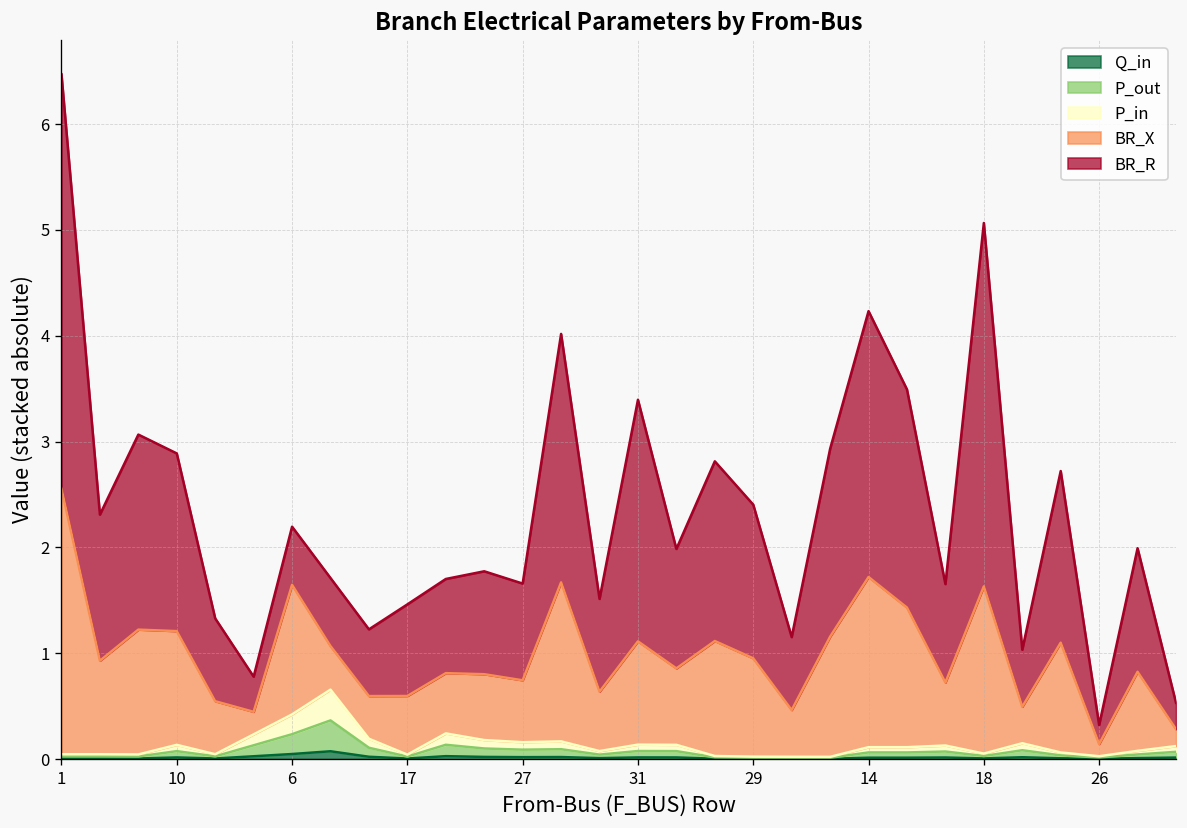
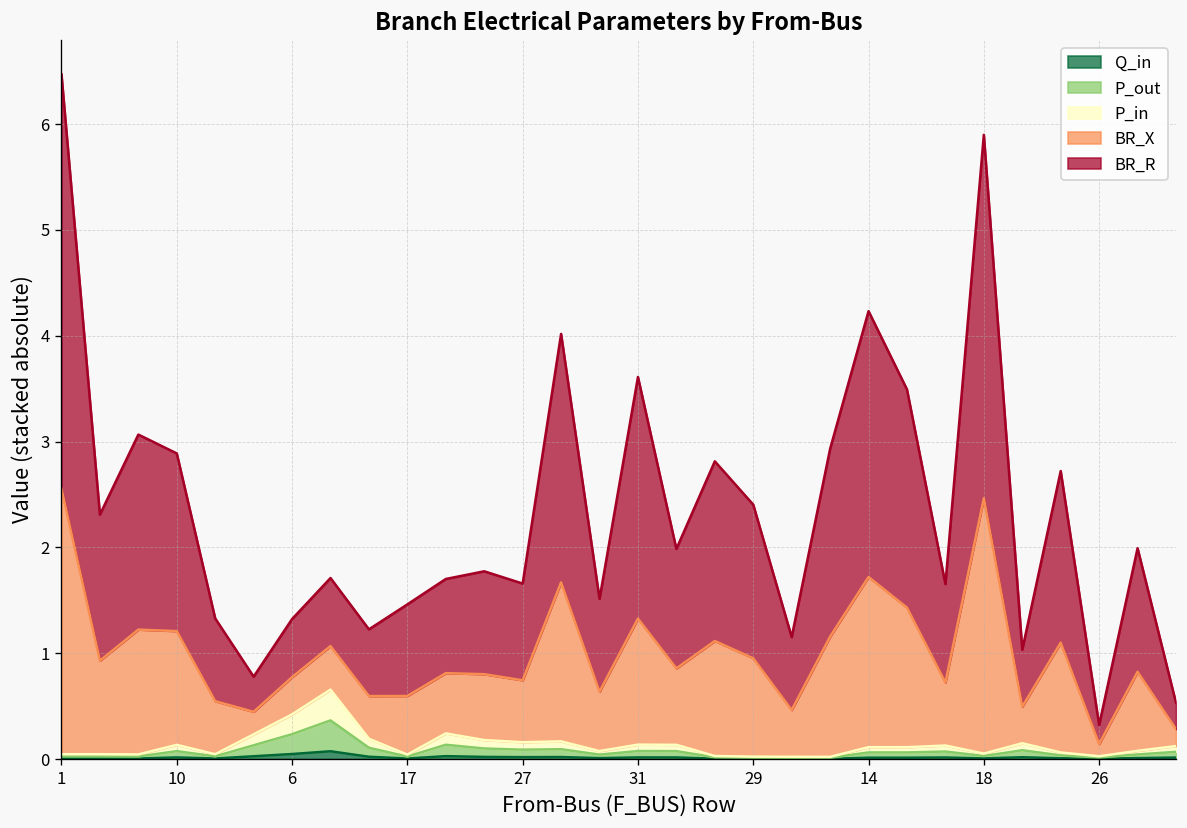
  {
    "Q_in": {
      "6": 0.0,
      "27": 0.0,
      "31": 0.0
    },
    "P_out": {
      "6": 0.2,
      "27": 0.1,
      "31": 0.1
    },
    "P_in": {
      "6": 0.2,
      "27": 0.1,
      "31": 0.1
    },
    "BR_X": {
-     "6": 1.2,
+     "6": 0.4,
      "27": 0.6,
-     "31": 1.0,
-     "18": 1.6
+     "31": 1.2,
+     "18": 2.4
    },
    "BR_R": {
      "6": 0.5,
      "27": 0.9,
      "31": 2.3,
      "18": 3.4
    }
  }
